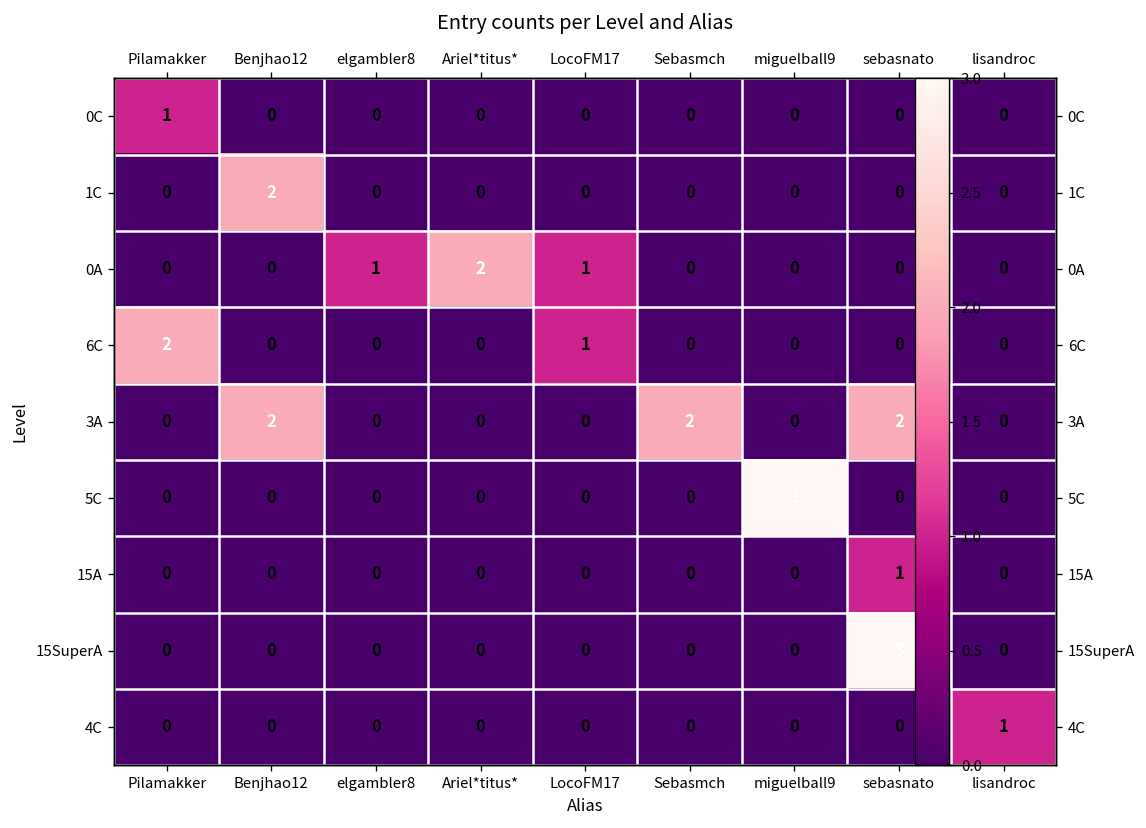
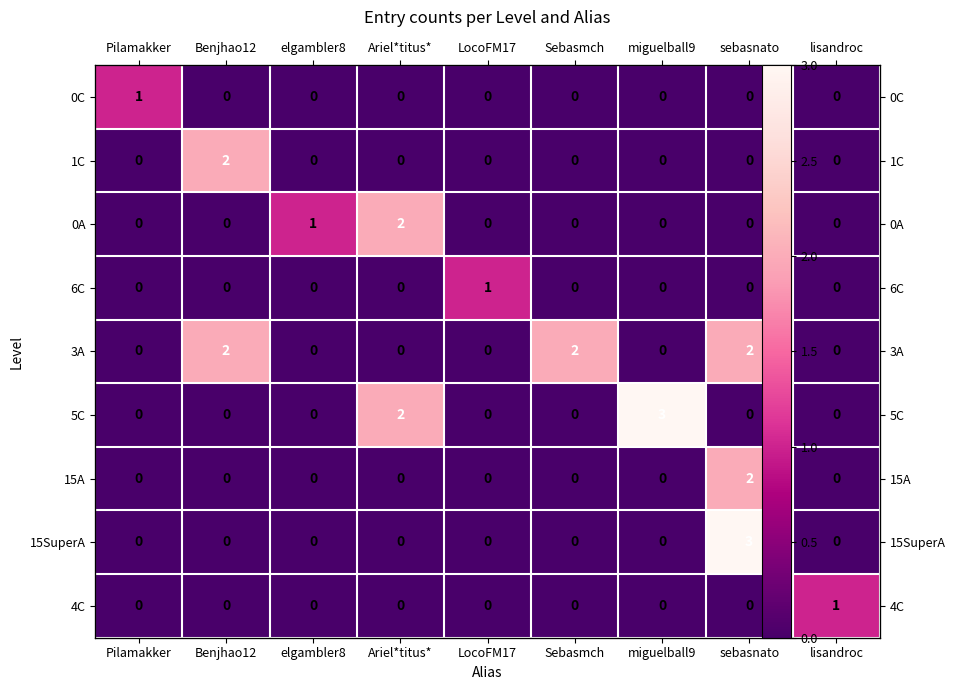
  {
    "0C": {
      "Pilamakker": 1,
      "Benjhao12": 0,
      "elgambler8": 0,
      "Ariel*titus*": 0,
      "LocoFM17": 0,
      "Sebasmch": 0,
      "miguelball9": 0,
      "sebasnato": 0,
      "lisandroc": 0
    },
    "1C": {
      "Pilamakker": 0,
      "Benjhao12": 2,
      "elgambler8": 0,
      "Ariel*titus*": 0,
      "LocoFM17": 0,
      "Sebasmch": 0,
      "miguelball9": 0,
      "sebasnato": 0,
      "lisandroc": 0
    },
    "0A": {
      "Pilamakker": 0,
      "Benjhao12": 0,
      "elgambler8": 1,
      "Ariel*titus*": 2,
-     "LocoFM17": 1,
+     "LocoFM17": 0,
      "Sebasmch": 0,
      "miguelball9": 0,
      "sebasnato": 0,
      "lisandroc": 0
    },
    "6C": {
-     "Pilamakker": 2,
+     "Pilamakker": 0,
      "Benjhao12": 0,
      "elgambler8": 0,
      "Ariel*titus*": 0,
      "LocoFM17": 1,
      "Sebasmch": 0,
      "miguelball9": 0,
      "sebasnato": 0,
      "lisandroc": 0
    },
    "3A": {
      "Pilamakker": 0,
      "Benjhao12": 2,
      "elgambler8": 0,
      "Ariel*titus*": 0,
      "LocoFM17": 0,
      "Sebasmch": 2,
      "miguelball9": 0,
      "sebasnato": 2,
      "lisandroc": 0
    },
    "5C": {
      "Pilamakker": 0,
      "Benjhao12": 0,
      "elgambler8": 0,
-     "Ariel*titus*": 0,
+     "Ariel*titus*": 2,
      "LocoFM17": 0,
      "Sebasmch": 0,
      "sebasnato": 0,
      "lisandroc": 0
    },
    "15A": {
      "Pilamakker": 0,
      "Benjhao12": 0,
      "elgambler8": 0,
      "Ariel*titus*": 0,
      "LocoFM17": 0,
      "Sebasmch": 0,
      "miguelball9": 0,
-     "sebasnato": 1,
+     "sebasnato": 2,
      "lisandroc": 0
    },
    "15SuperA": {
      "Pilamakker": 0,
      "Benjhao12": 0,
      "elgambler8": 0,
      "Ariel*titus*": 0,
      "LocoFM17": 0,
      "Sebasmch": 0,
      "miguelball9": 0,
      "lisandroc": 0
    },
    "4C": {
      "Pilamakker": 0,
      "Benjhao12": 0,
      "elgambler8": 0,
      "Ariel*titus*": 0,
      "LocoFM17": 0,
      "Sebasmch": 0,
      "miguelball9": 0,
      "sebasnato": 0,
      "lisandroc": 1
    }
  }
